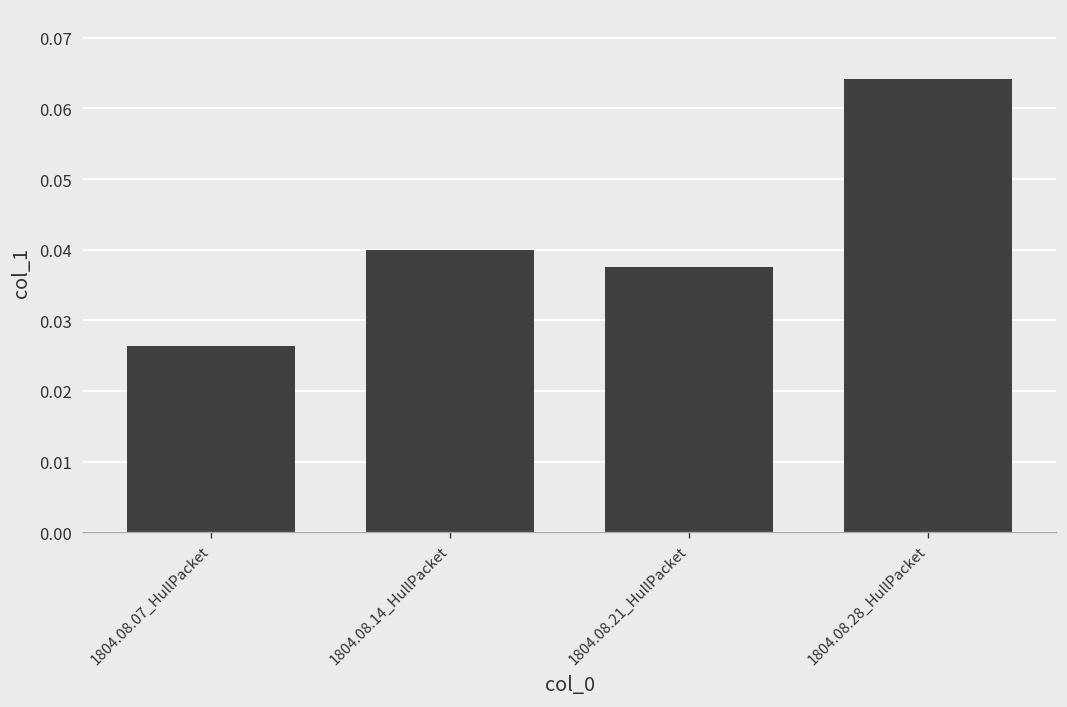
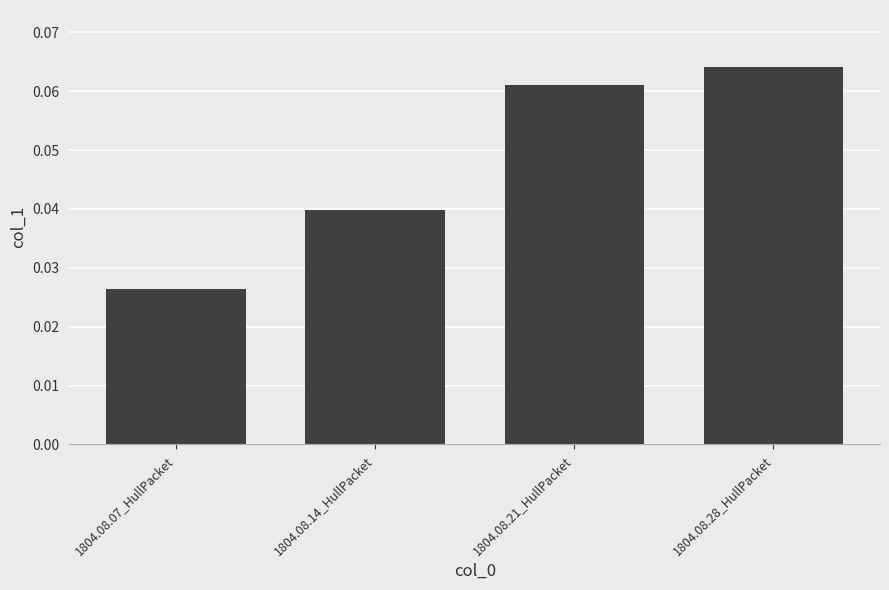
  {
    "1804.08.07_HullPacket": 0.026,
    "1804.08.14_HullPacket": 0.040,
-   "1804.08.21_HullPacket": 0.038,
+   "1804.08.21_HullPacket": 0.061,
    "1804.08.28_HullPacket": 0.064
  }
